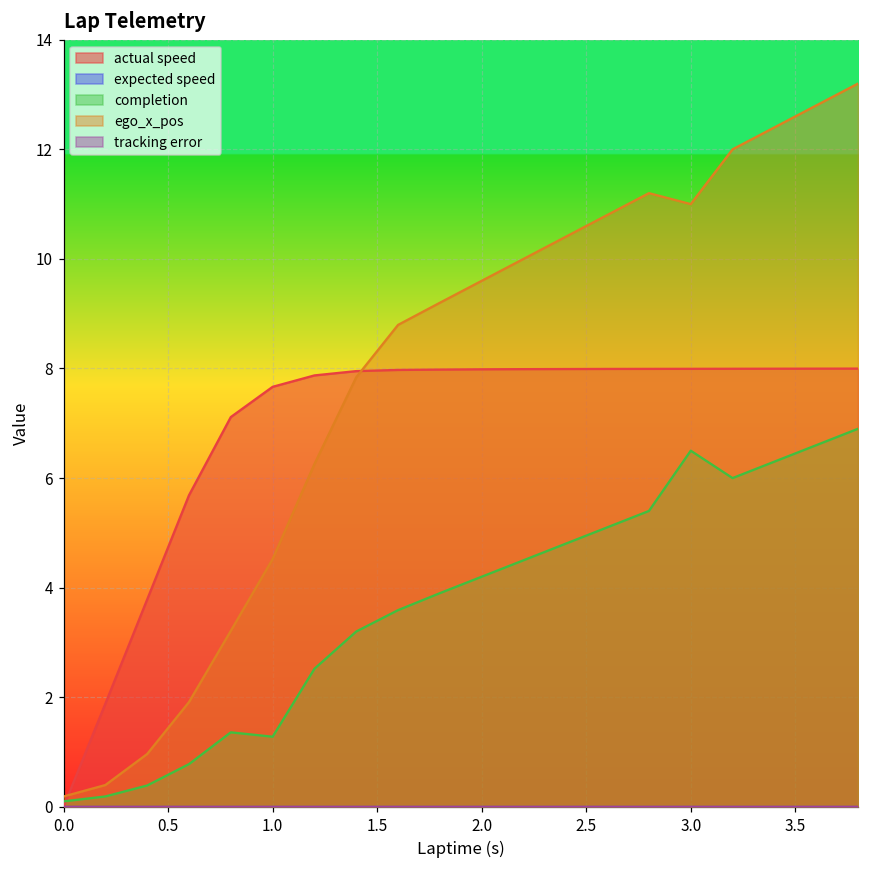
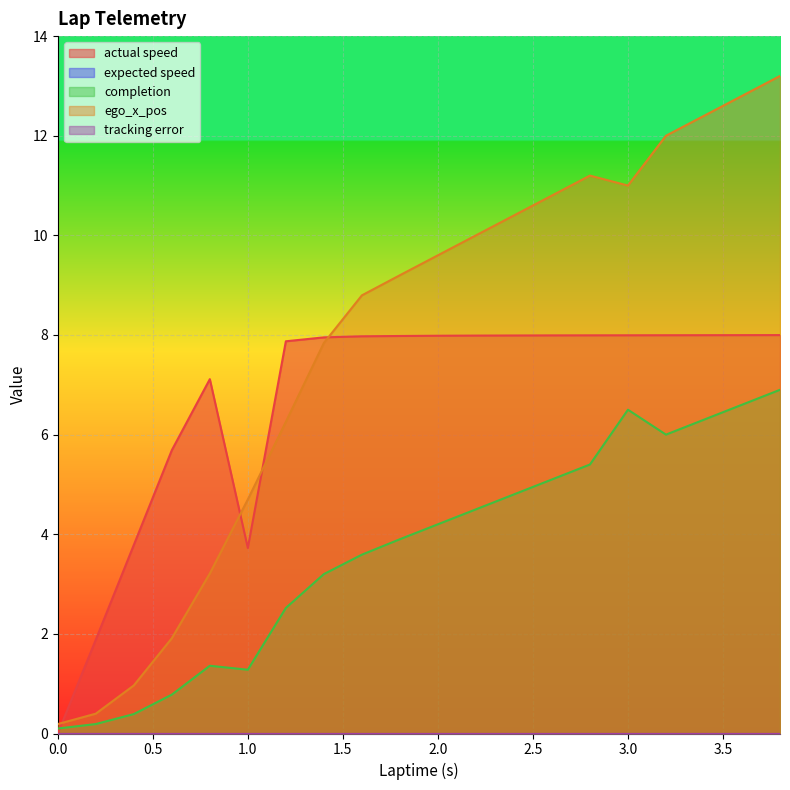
  {
    "actual speed": {
-     "1.0": 7.7,
+     "1.0": 3.7,
      "2.0": 8.0,
      "3.0": 8.0
    },
    "tracking error": {
      "1.0": 0.0,
      "2.0": 0.0,
      "3.0": 0.0
    },
    "completion": {
      "0.0": 0.1,
      "1.0": 1.3,
      "2.0": 4.2,
      "3.0": 6.5
    },
    "ego_x_pos": {
      "0.0": 0.2,
-     "1.0": 4.5,
+     "1.0": 4.7,
      "2.0": 9.6,
      "3.0": 11.0
    }
  }
